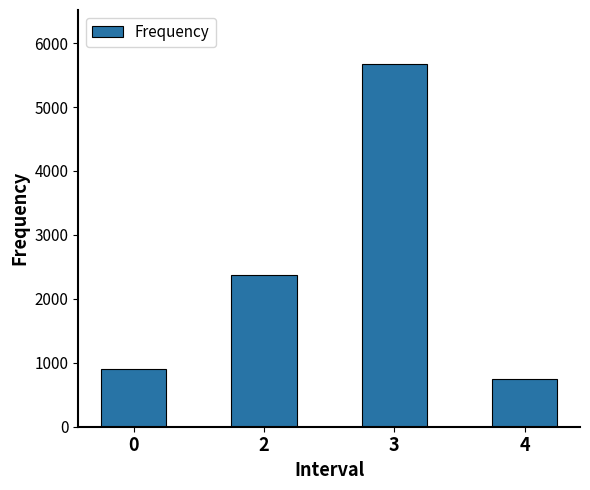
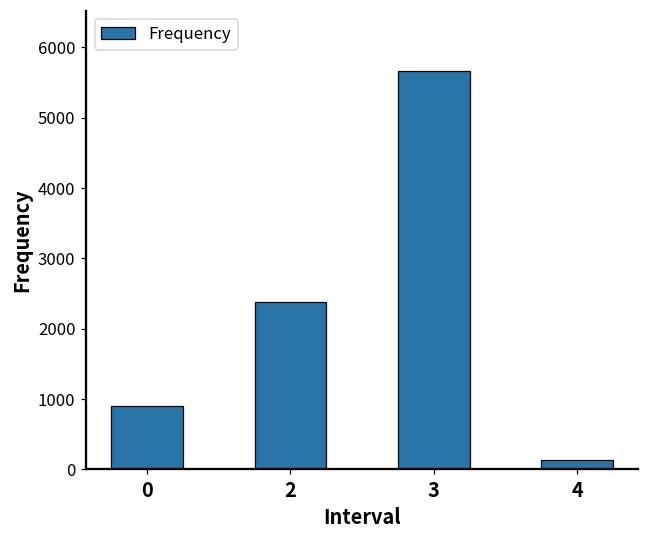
  {
    "0": 900,
    "2": 2400,
    "3": 5700,
-   "4": 800
+   "4": 100
  }
